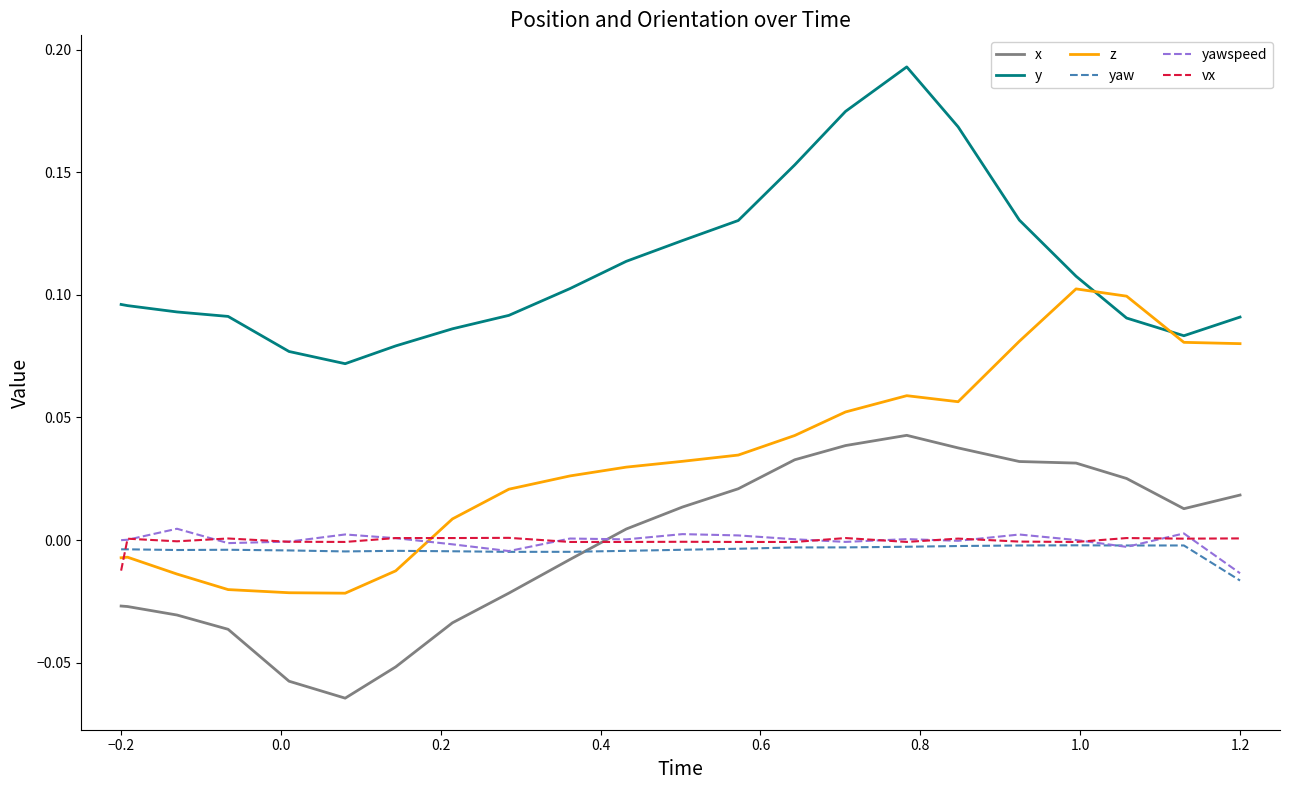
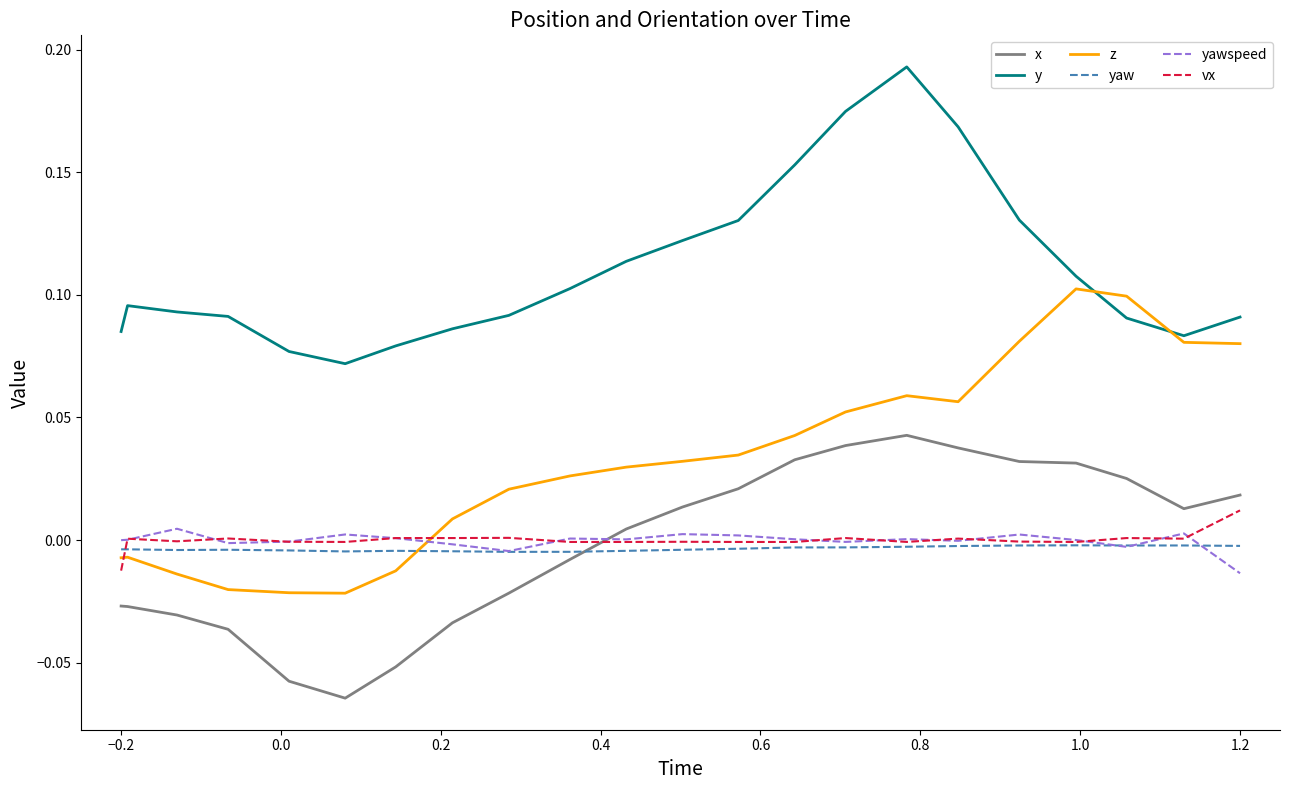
  {
    "x": {
      "−0.2": -0.027,
      "1.2": 0.018
    },
    "y": {
-     "−0.2": 0.096,
+     "−0.2": 0.085,
      "1.2": 0.091
    },
    "z": {
      "−0.2": -0.007,
      "1.2": 0.080
    },
    "yaw": {
      "−0.2": -0.004,
-     "1.2": -0.017
+     "1.2": -0.002
    },
    "yawspeed": {
      "−0.2": 0.000,
      "1.2": -0.014
    },
    "vx": {
      "−0.2": -0.012,
-     "1.2": 0.001
+     "1.2": 0.012
    }
  }
